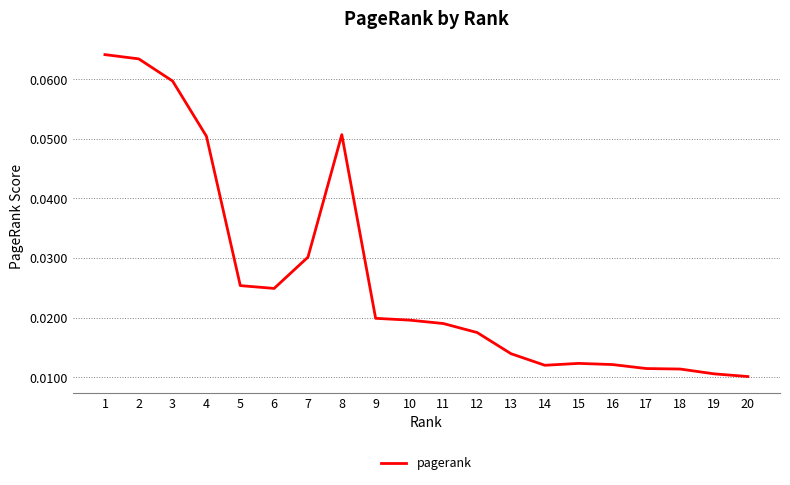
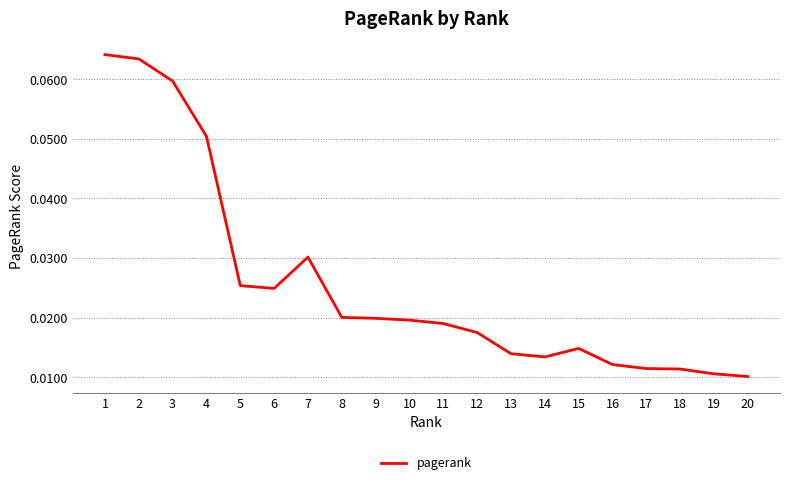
  {
    "1": 0.064,
    "2": 0.063,
    "3": 0.060,
    "4": 0.050,
    "5": 0.025,
    "6": 0.025,
    "7": 0.030,
-   "8": 0.051,
+   "8": 0.020,
    "9": 0.020,
    "10": 0.020,
    "11": 0.019,
    "12": 0.018,
    "13": 0.014,
-   "14": 0.012,
-   "15": 0.012,
+   "14": 0.013,
+   "15": 0.015,
    "16": 0.012,
    "17": 0.011,
    "18": 0.011,
    "19": 0.011,
    "20": 0.010
  }
